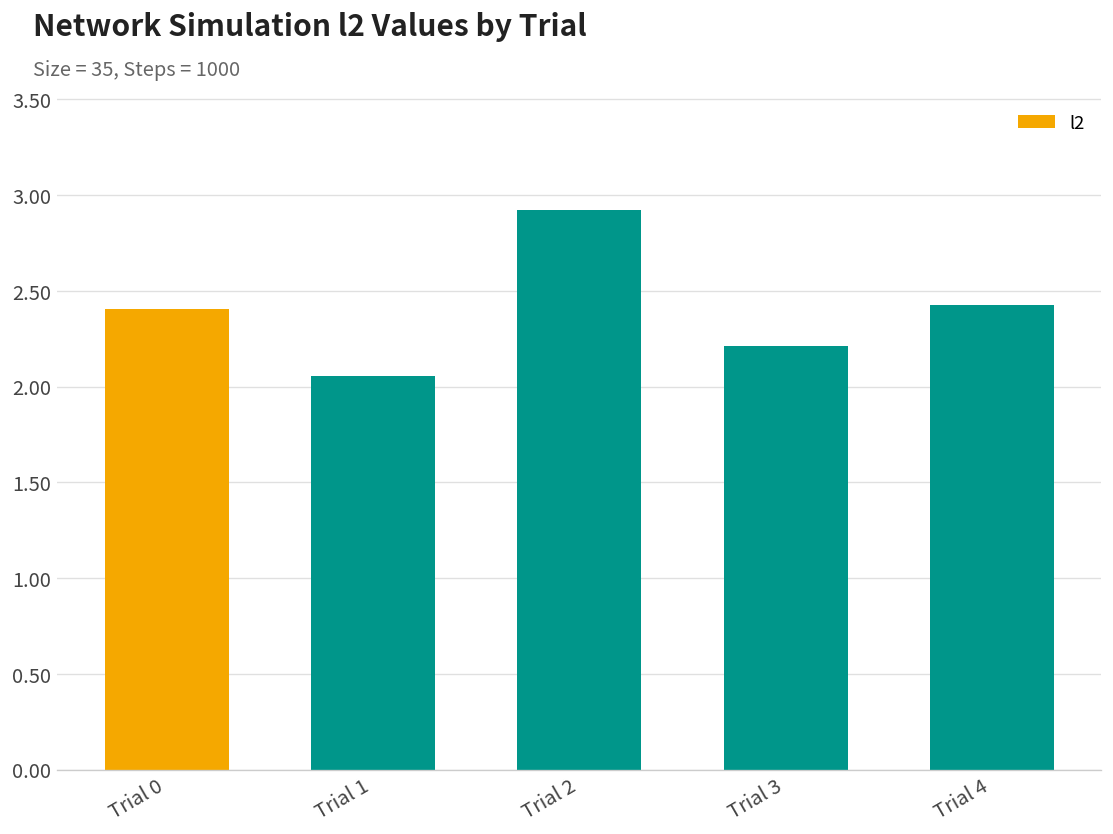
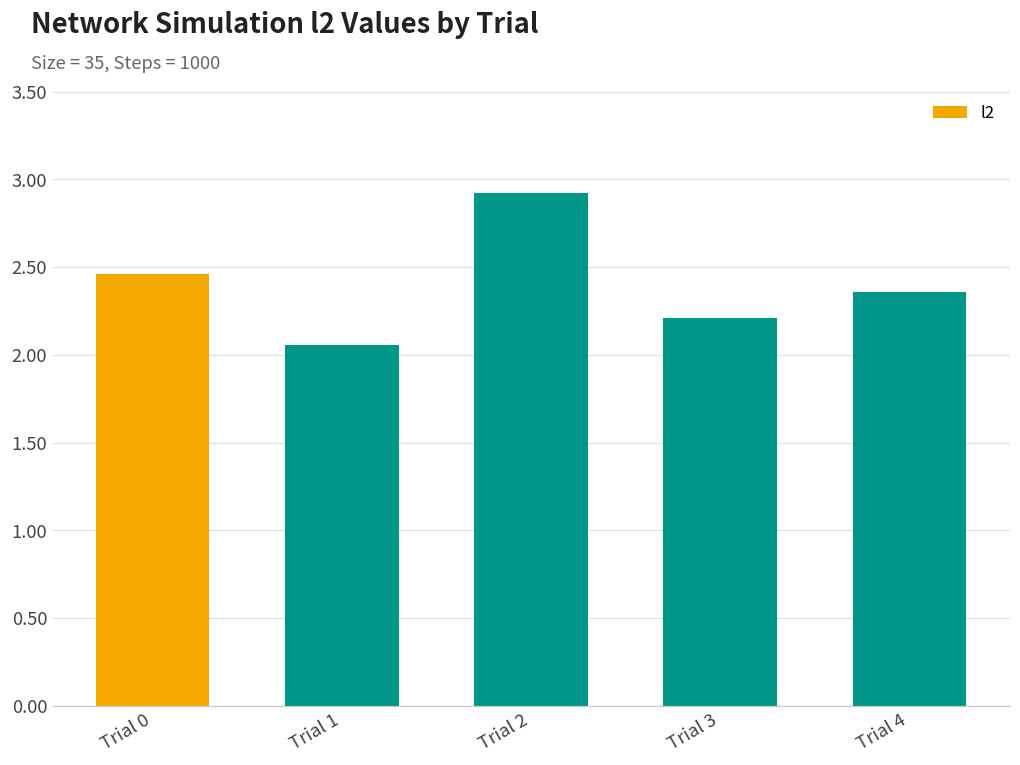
  {
-   "Trial 0": 2.40,
+   "Trial 0": 2.46,
    "Trial 1": 2.06,
    "Trial 2": 2.92,
    "Trial 3": 2.21,
-   "Trial 4": 2.43
+   "Trial 4": 2.36
  }
